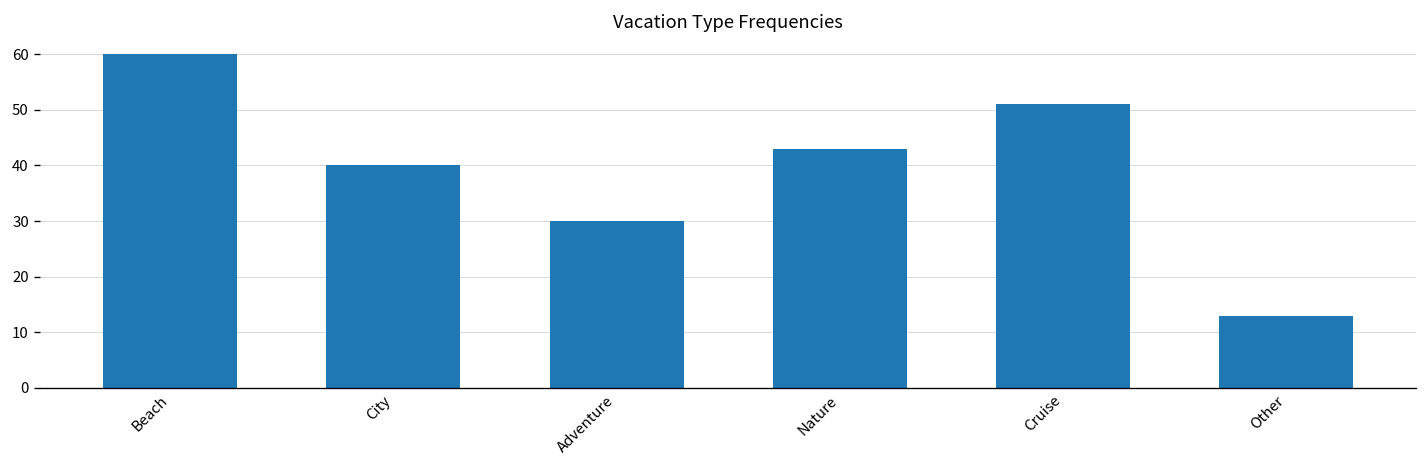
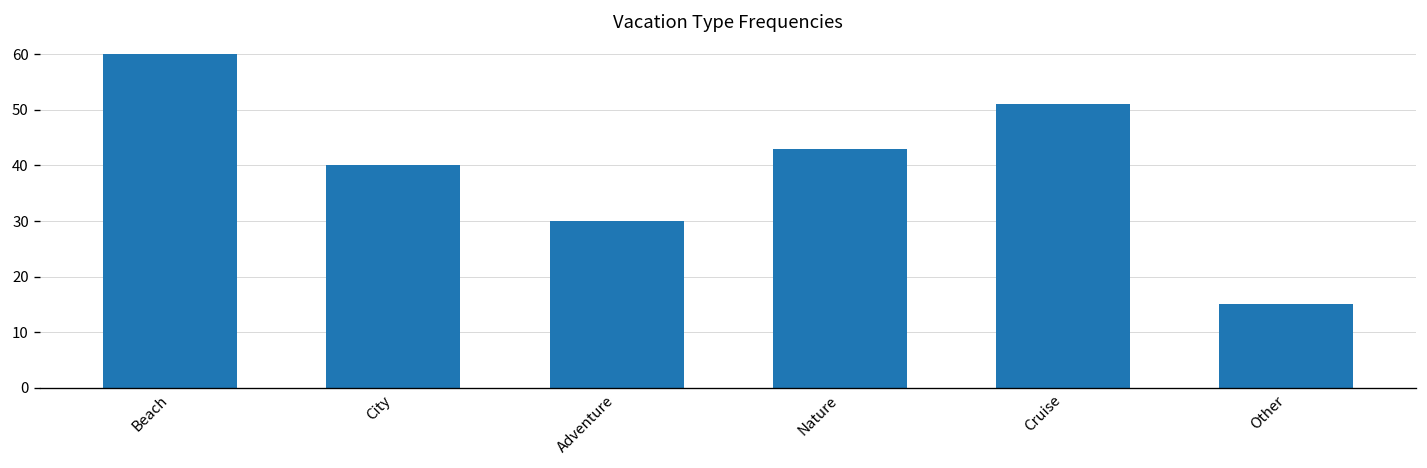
  {
    "Beach": 60,
    "City": 40,
    "Adventure": 30,
    "Nature": 43,
    "Cruise": 51,
-   "Other": 13
+   "Other": 15
  }
